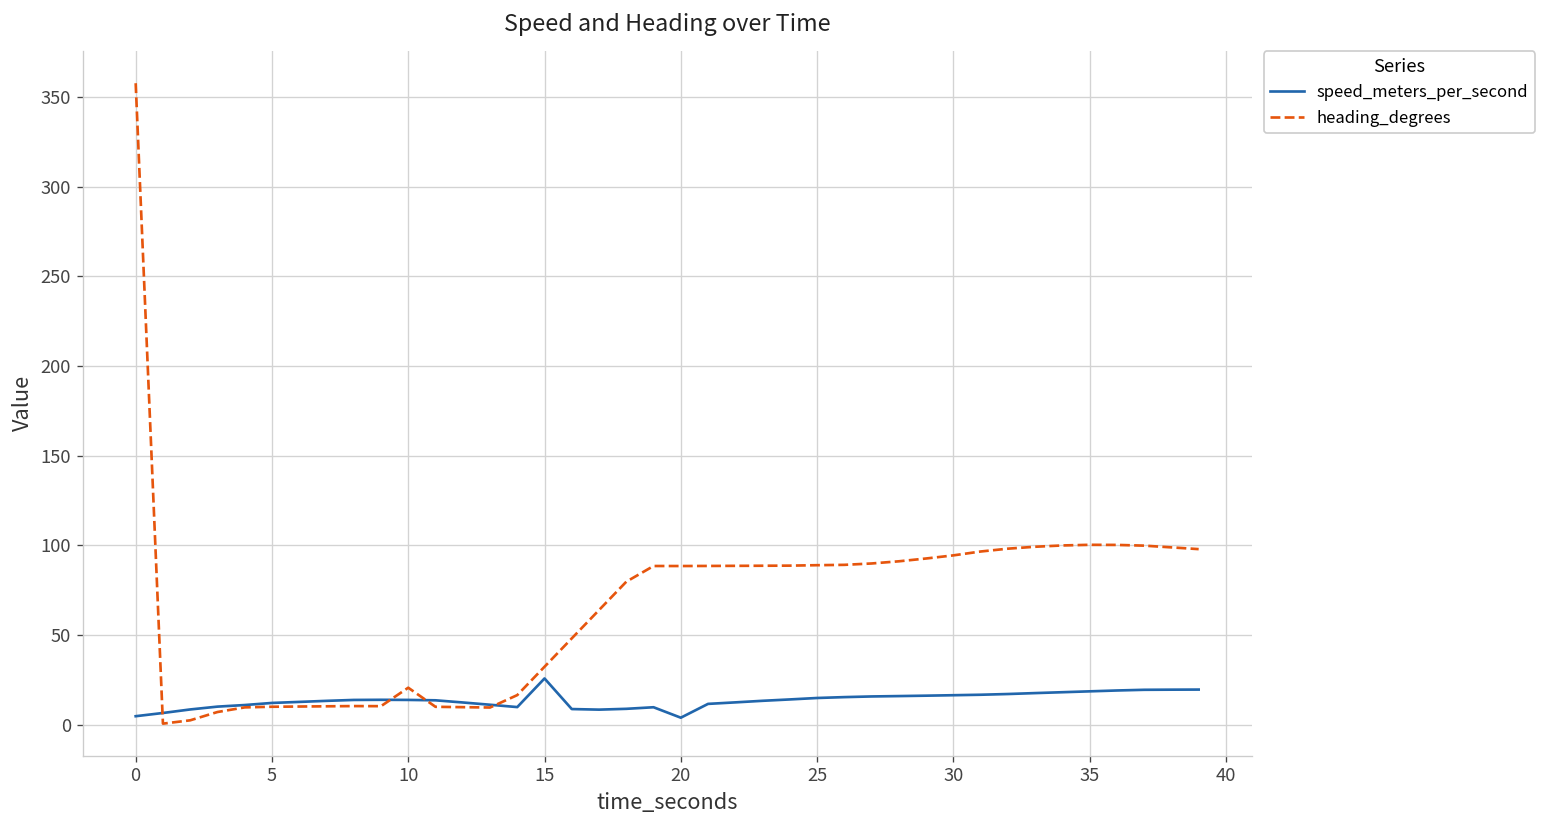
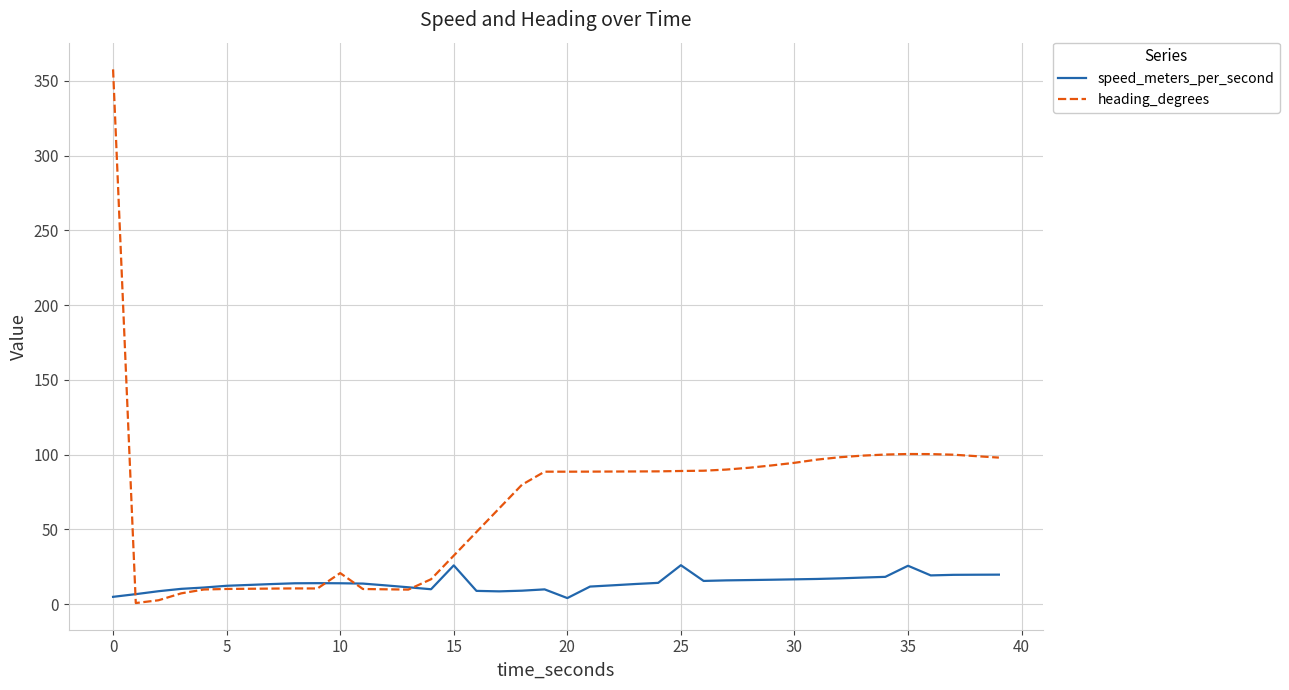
  {
    "speed_meters_per_second": {
      "0": 5,
      "5": 12,
      "10": 14,
      "15": 26,
      "20": 4,
-     "25": 15,
+     "25": 26,
      "30": 17,
-     "35": 19
+     "35": 26
    },
    "heading_degrees": {
      "0": 358,
      "5": 10,
      "10": 21,
      "15": 32,
      "20": 89,
      "25": 89,
      "30": 94,
      "35": 100
    }
  }
